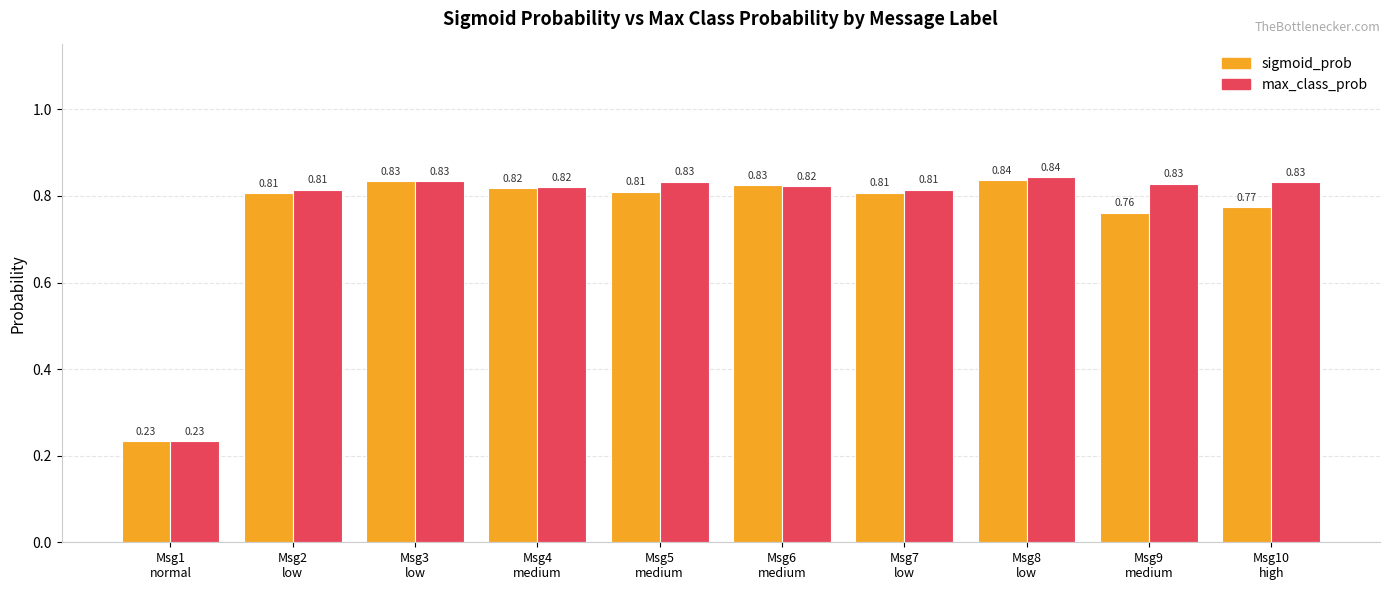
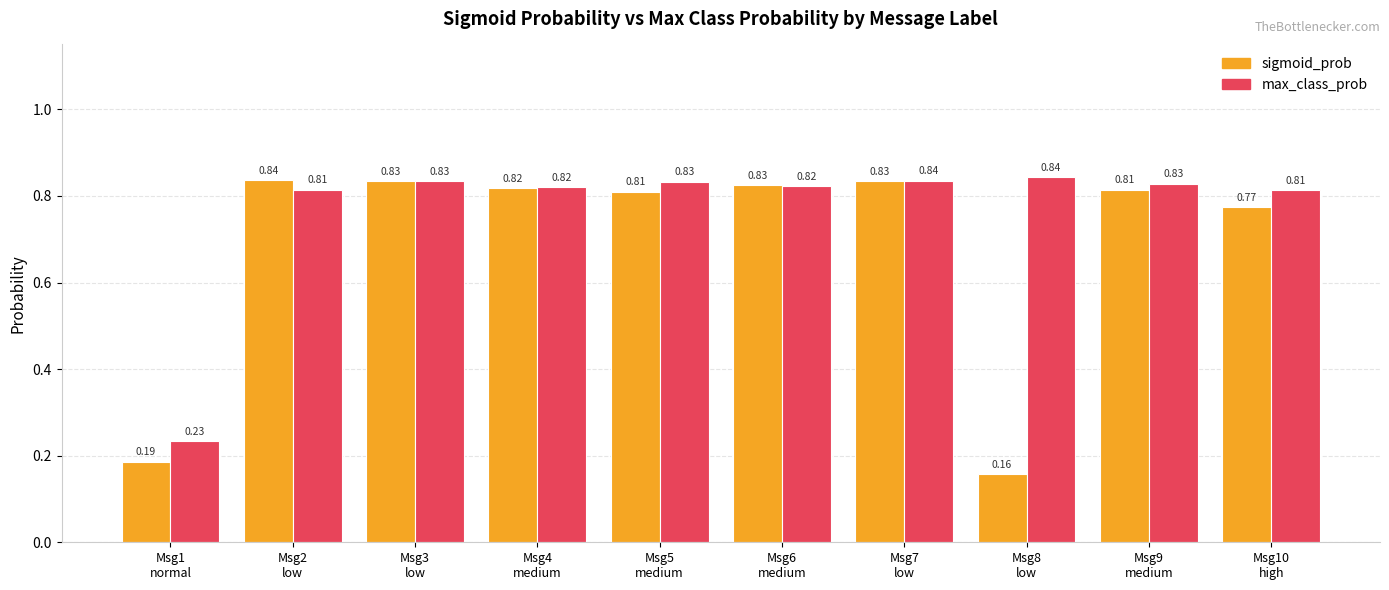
  {
    "sigmoid_prob": {
-     "Msg1 normal": 0.23,
-     "Msg2 low": 0.81,
+     "Msg1 normal": 0.19,
+     "Msg2 low": 0.84,
      "Msg3 low": 0.83,
      "Msg4 medium": 0.82,
      "Msg5 medium": 0.81,
      "Msg6 medium": 0.83,
-     "Msg7 low": 0.81,
-     "Msg8 low": 0.84,
-     "Msg9 medium": 0.76,
+     "Msg7 low": 0.83,
+     "Msg8 low": 0.16,
+     "Msg9 medium": 0.81,
      "Msg10 high": 0.77
    },
    "max_class_prob": {
      "Msg1 normal": 0.23,
      "Msg2 low": 0.81,
      "Msg3 low": 0.83,
      "Msg4 medium": 0.82,
      "Msg5 medium": 0.83,
      "Msg6 medium": 0.82,
-     "Msg7 low": 0.81,
+     "Msg7 low": 0.84,
      "Msg8 low": 0.84,
      "Msg9 medium": 0.83,
-     "Msg10 high": 0.83
+     "Msg10 high": 0.81
    }
  }
